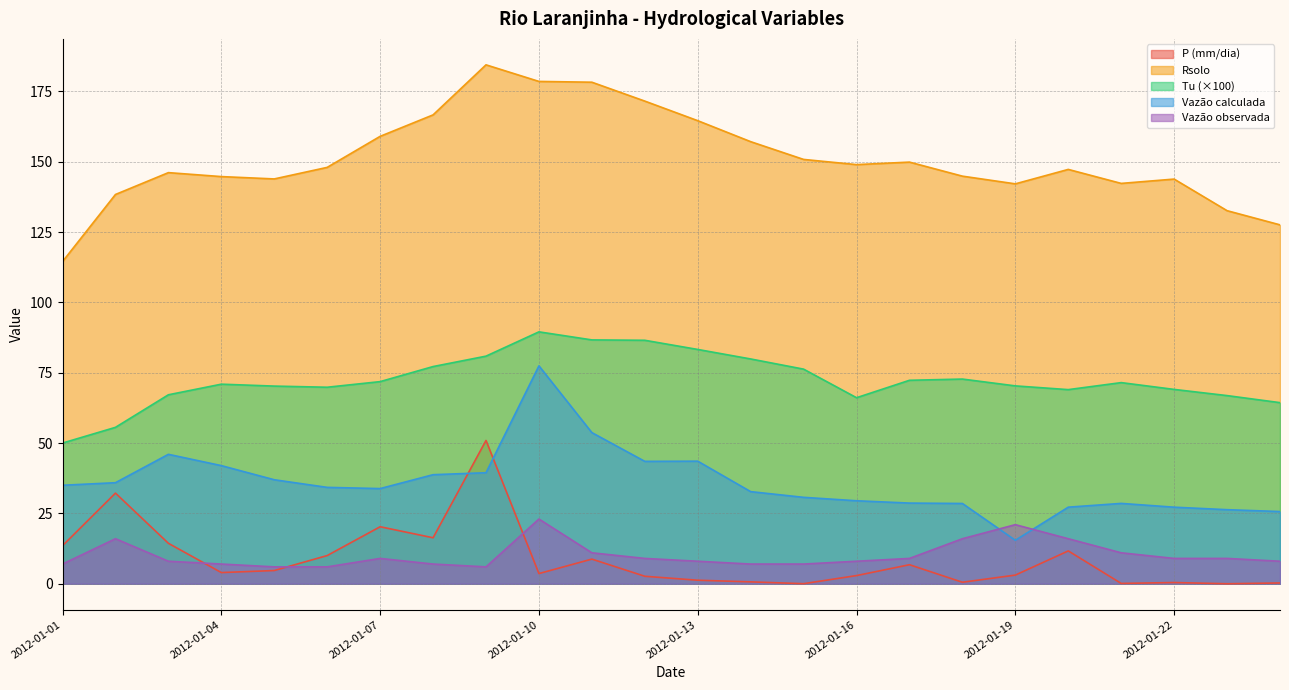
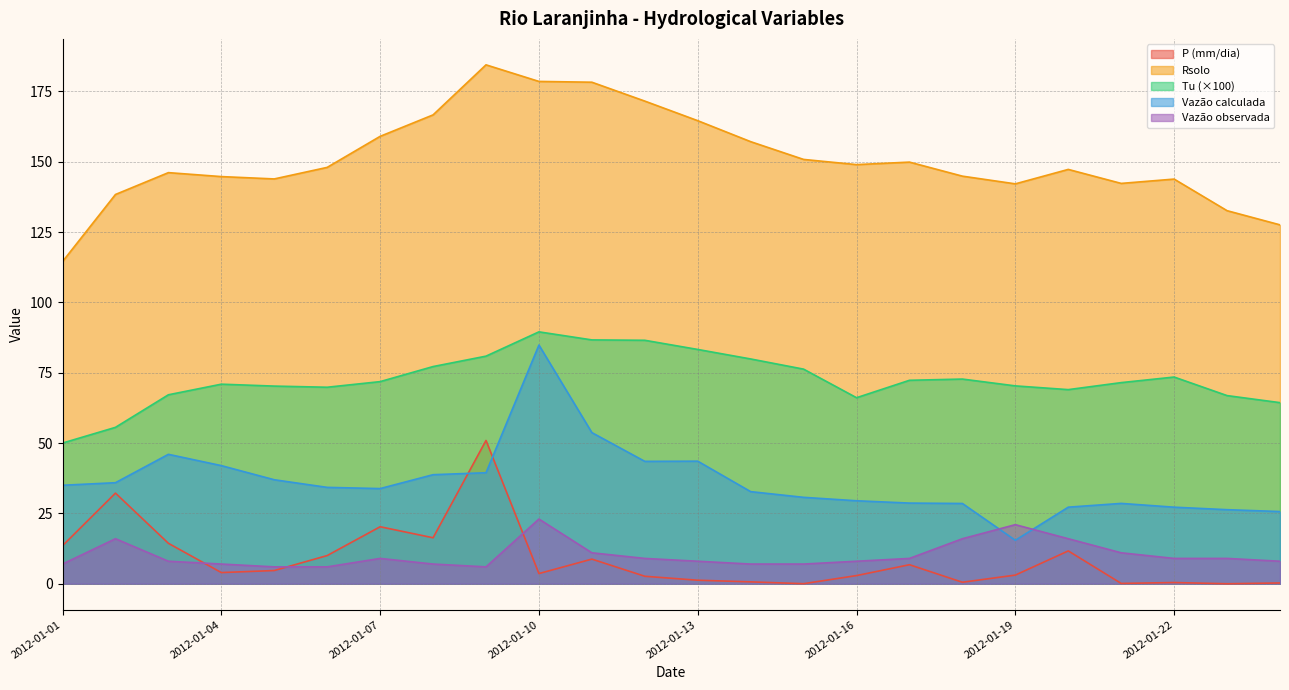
  {
    "P (mm/dia)": {
      "2012-01-01": 14,
      "2012-01-04": 4,
      "2012-01-07": 20,
      "2012-01-10": 4,
      "2012-01-13": 1,
      "2012-01-16": 3,
      "2012-01-19": 3,
      "2012-01-22": 0
    },
    "Rsolo": {
      "2012-01-01": 114,
      "2012-01-04": 145,
      "2012-01-07": 159,
      "2012-01-10": 179,
      "2012-01-13": 165,
      "2012-01-16": 149,
      "2012-01-19": 142,
      "2012-01-22": 144
    },
    "Tu (×100)": {
      "2012-01-01": 50,
      "2012-01-04": 71,
      "2012-01-07": 72,
      "2012-01-10": 90,
      "2012-01-13": 83,
      "2012-01-16": 66,
      "2012-01-19": 70,
-     "2012-01-22": 69
+     "2012-01-22": 73
    },
    "Vazão calculada": {
      "2012-01-01": 35,
      "2012-01-04": 42,
      "2012-01-07": 34,
-     "2012-01-10": 77,
+     "2012-01-10": 85,
      "2012-01-13": 44,
      "2012-01-16": 29,
      "2012-01-19": 15,
      "2012-01-22": 27
    },
    "Vazão observada": {
      "2012-01-01": 7,
      "2012-01-04": 7,
      "2012-01-07": 9,
      "2012-01-10": 23,
      "2012-01-13": 8,
      "2012-01-16": 8,
      "2012-01-19": 21,
      "2012-01-22": 9
    }
  }
